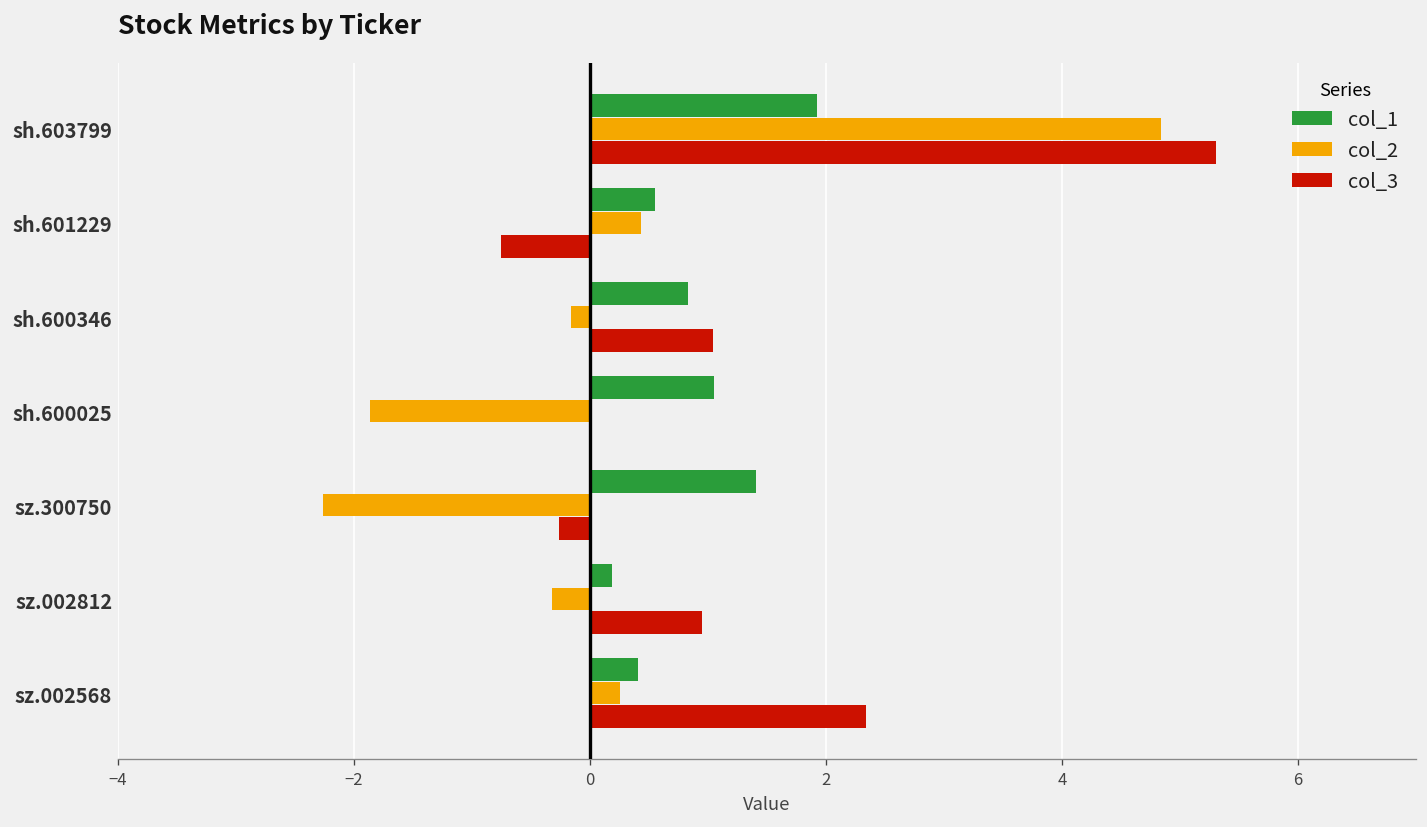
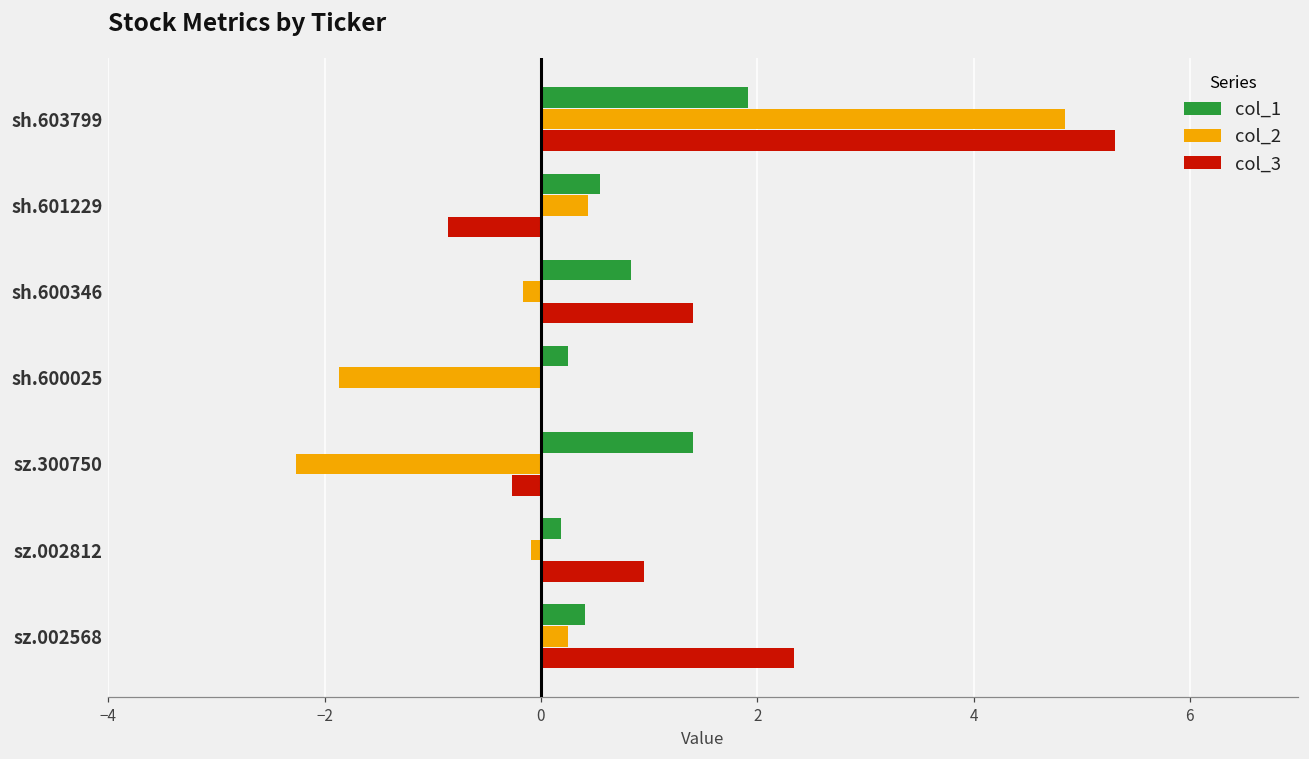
  {
    "col_1": {
      "sh.603799": 1.9,
      "sh.601229": 0.5,
      "sh.600346": 0.8,
-     "sh.600025": 1.0,
+     "sh.600025": 0.3,
      "sz.300750": 1.4,
      "sz.002812": 0.2,
      "sz.002568": 0.4
    },
    "col_2": {
      "sh.603799": 4.8,
      "sh.601229": 0.4,
      "sh.600346": -0.2,
      "sh.600025": -1.9,
      "sz.300750": -2.3,
-     "sz.002812": -0.3,
+     "sz.002812": -0.1,
      "sz.002568": 0.3
    },
    "col_3": {
      "sh.603799": 5.3,
-     "sh.601229": -0.8,
-     "sh.600346": 1.0,
+     "sh.601229": -0.9,
+     "sh.600346": 1.4,
      "sh.600025": 0.0,
      "sz.300750": -0.3,
      "sz.002812": 1.0,
      "sz.002568": 2.3
    }
  }
